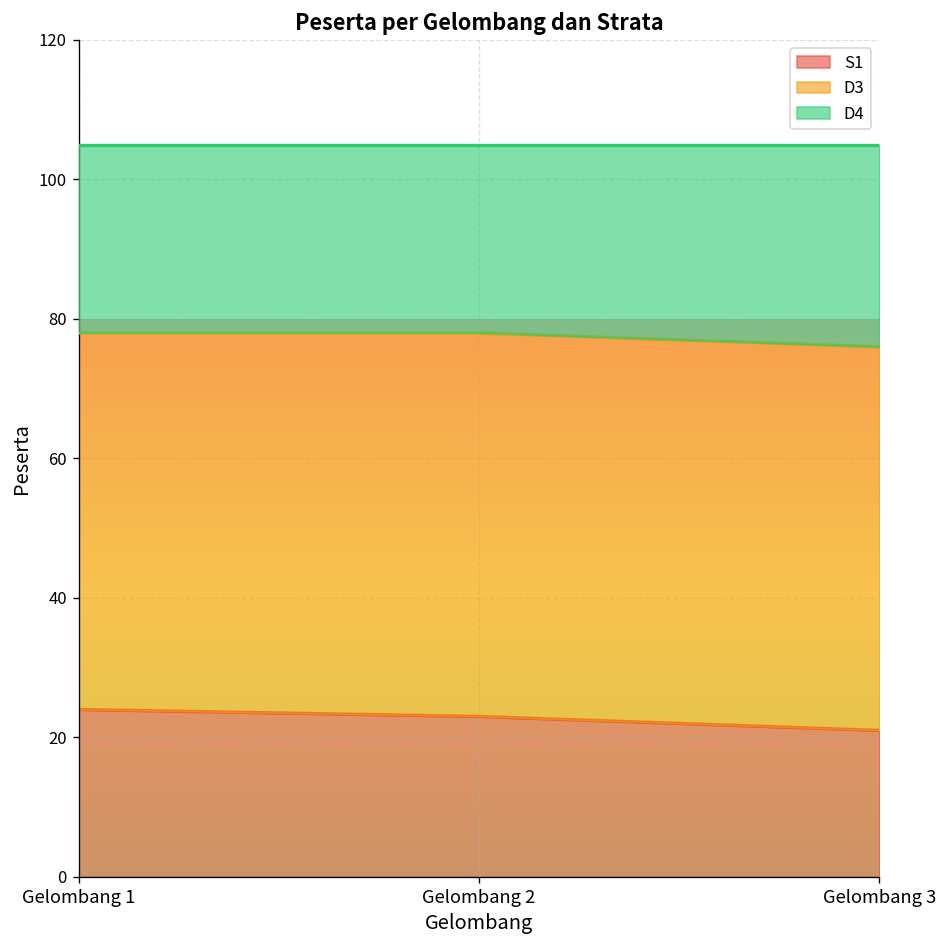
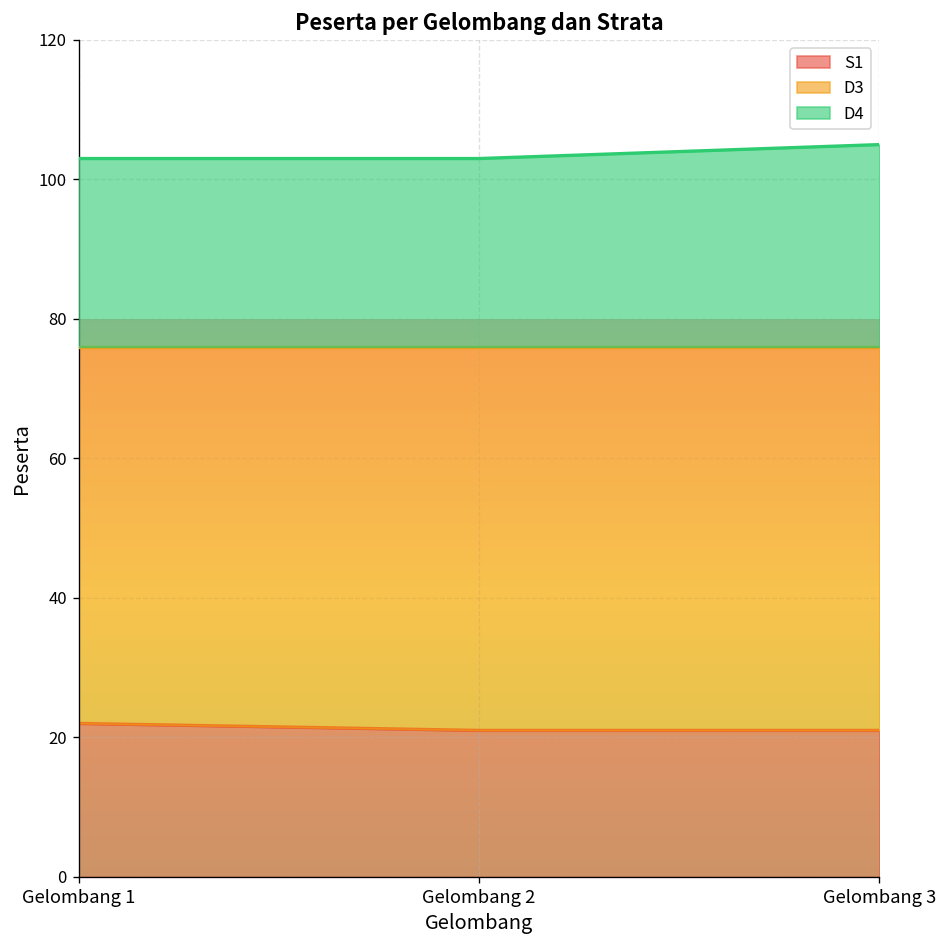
  {
    "S1": {
-     "Gelombang 1": 24,
-     "Gelombang 2": 23,
+     "Gelombang 1": 22,
+     "Gelombang 2": 21,
      "Gelombang 3": 21
    },
    "D3": {
      "Gelombang 1": 54,
      "Gelombang 2": 55,
      "Gelombang 3": 55
    },
    "D4": {
      "Gelombang 1": 27,
      "Gelombang 2": 27,
      "Gelombang 3": 29
    }
  }
